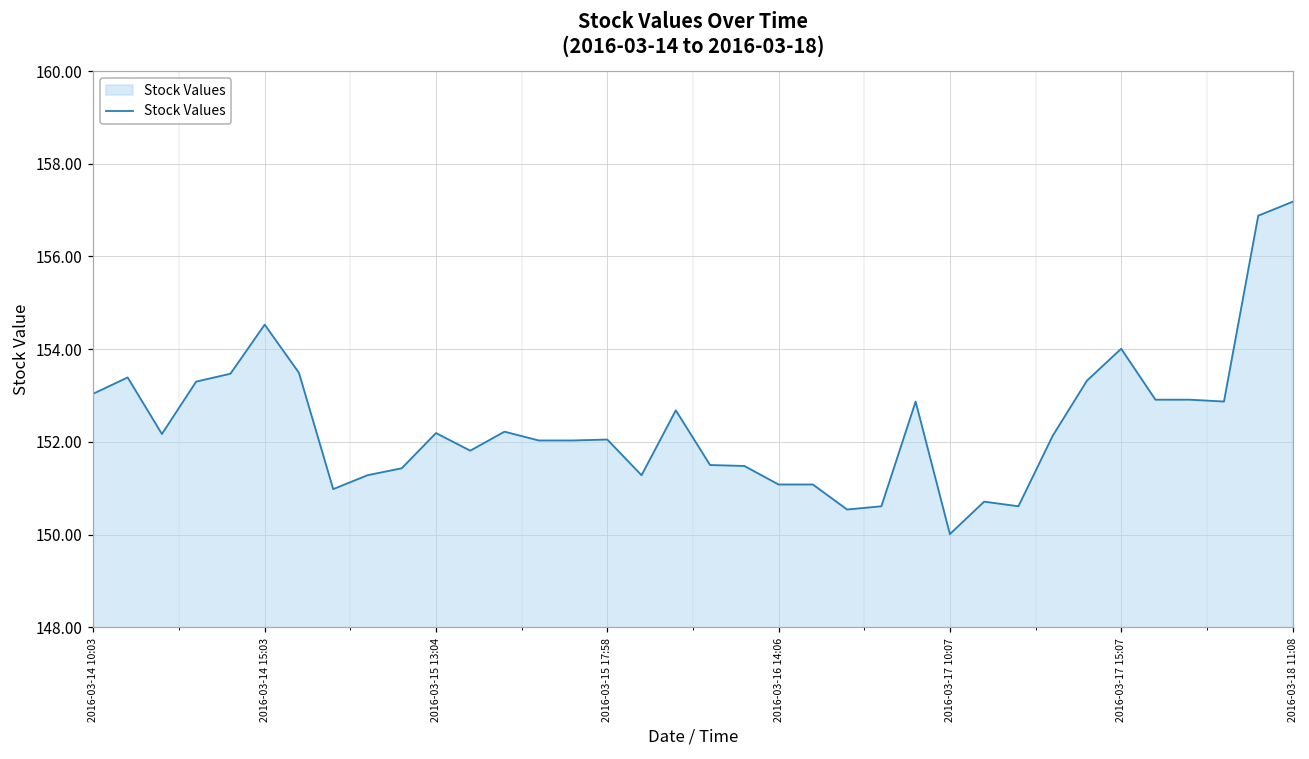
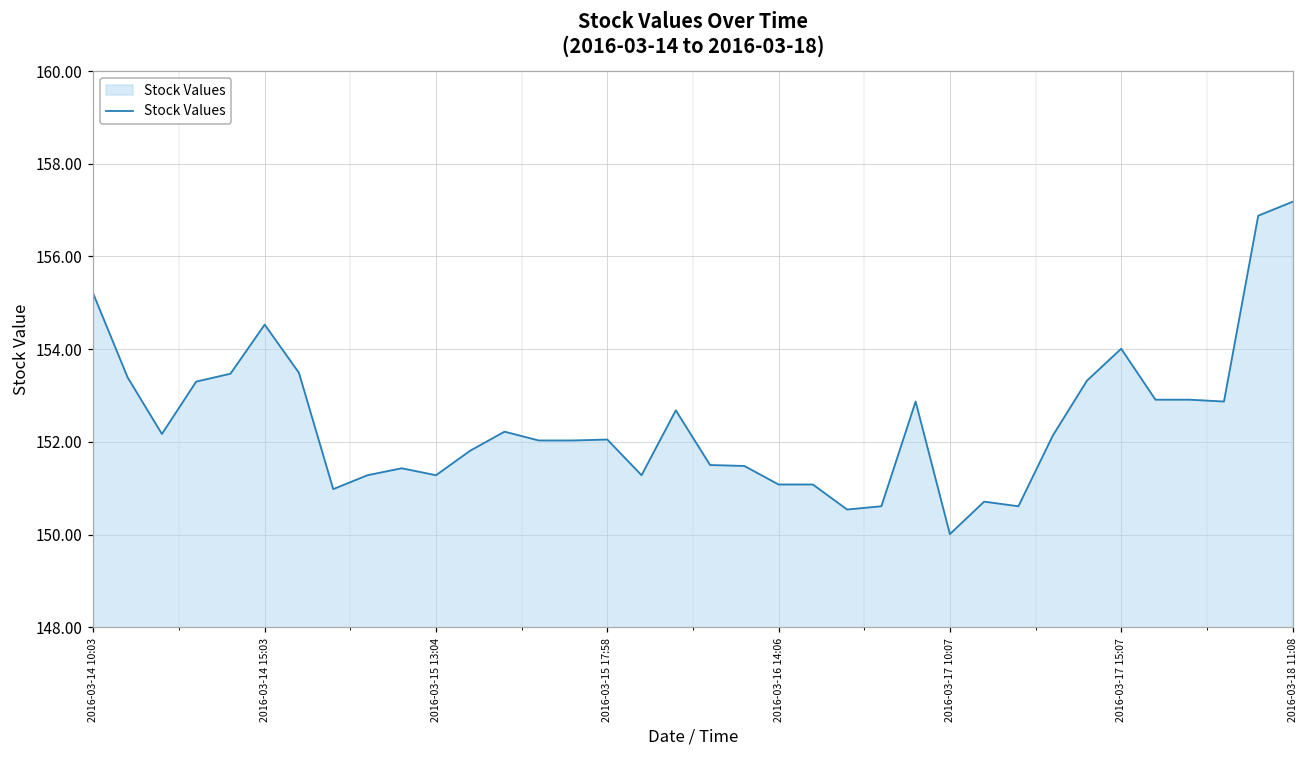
  {
-   "2016-03-14 10:03": 153.0,
+   "2016-03-14 10:03": 155.2,
    "2016-03-14 15:03": 154.5,
-   "2016-03-15 13:04": 152.2,
+   "2016-03-15 13:04": 151.3,
    "2016-03-15 17:58": 152.1,
    "2016-03-16 14:06": 151.1,
    "2016-03-17 10:07": 150.0,
    "2016-03-17 15:07": 154.0,
    "2016-03-18 11:08": 157.2
  }
